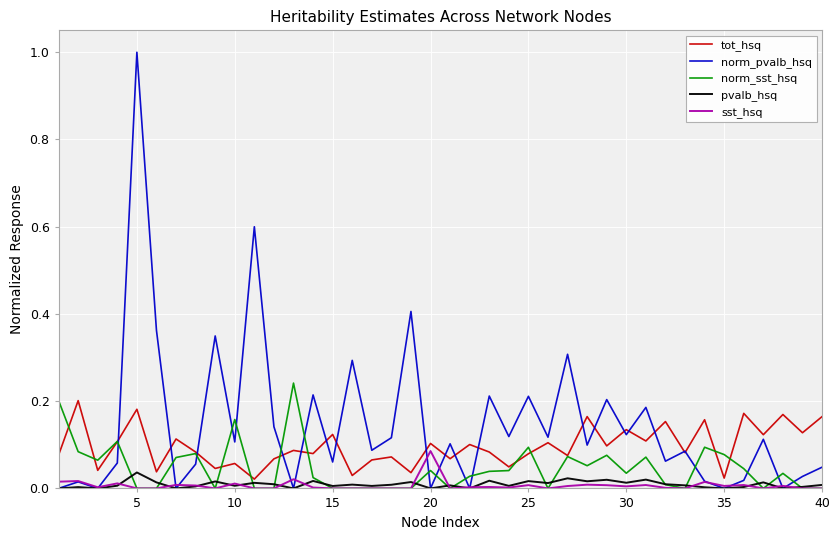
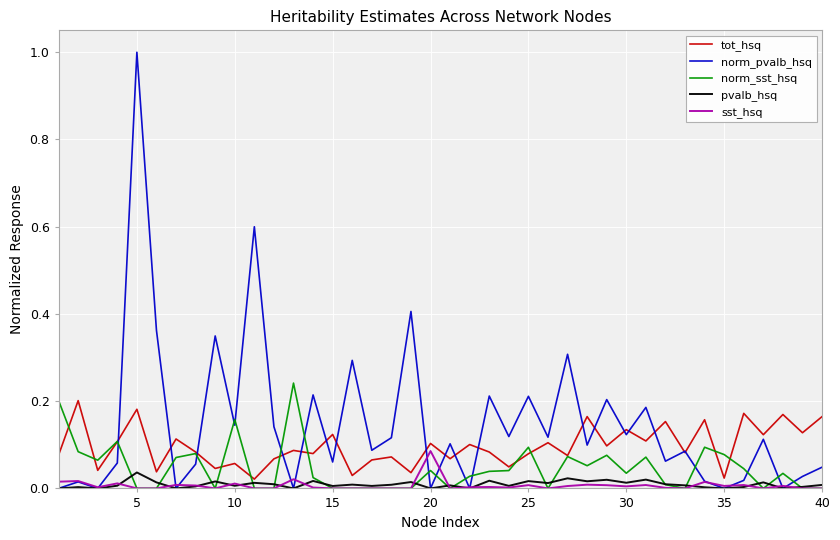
  {
    "tot_hsq": {
      "5": 0.18,
      "10": 0.06,
      "15": 0.12,
      "20": 0.10,
      "25": 0.08,
      "30": 0.13,
      "35": 0.02,
      "40": 0.16
    },
    "norm_pvalb_hsq": {
      "5": 1.00,
-     "10": 0.11,
+     "10": 0.14,
      "15": 0.06,
      "25": 0.21,
      "30": 0.12,
      "40": 0.05
    },
    "norm_sst_hsq": {
      "10": 0.16,
      "20": 0.04,
      "25": 0.09,
      "30": 0.03,
      "35": 0.08
    },
    "pvalb_hsq": {
      "5": 0.04,
      "25": 0.02,
      "30": 0.01,
      "40": 0.01
    },
    "sst_hsq": {
      "20": 0.09,
      "25": 0.01,
      "30": 0.00
    }
  }
